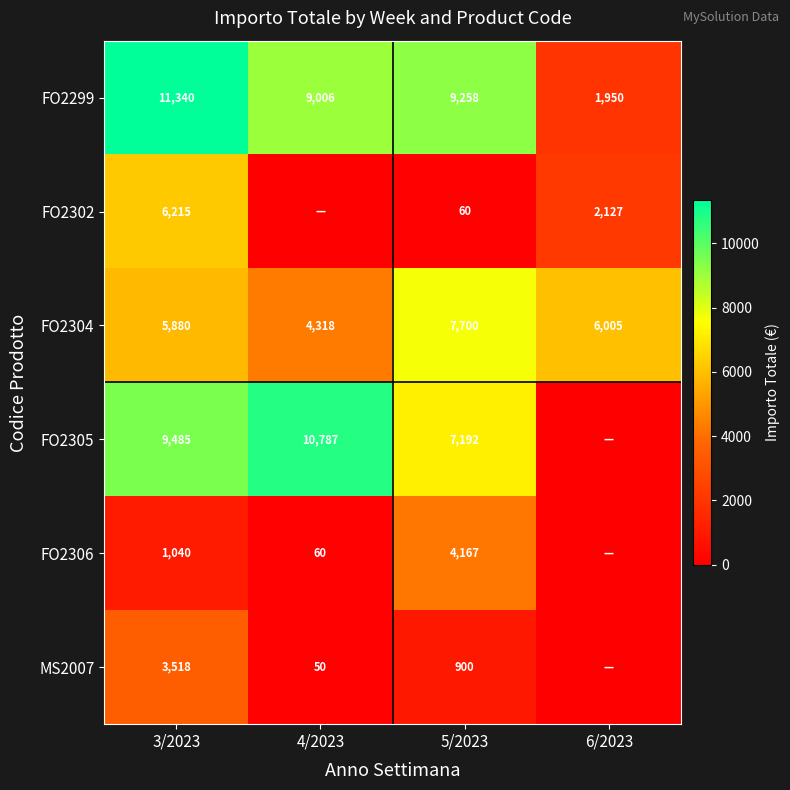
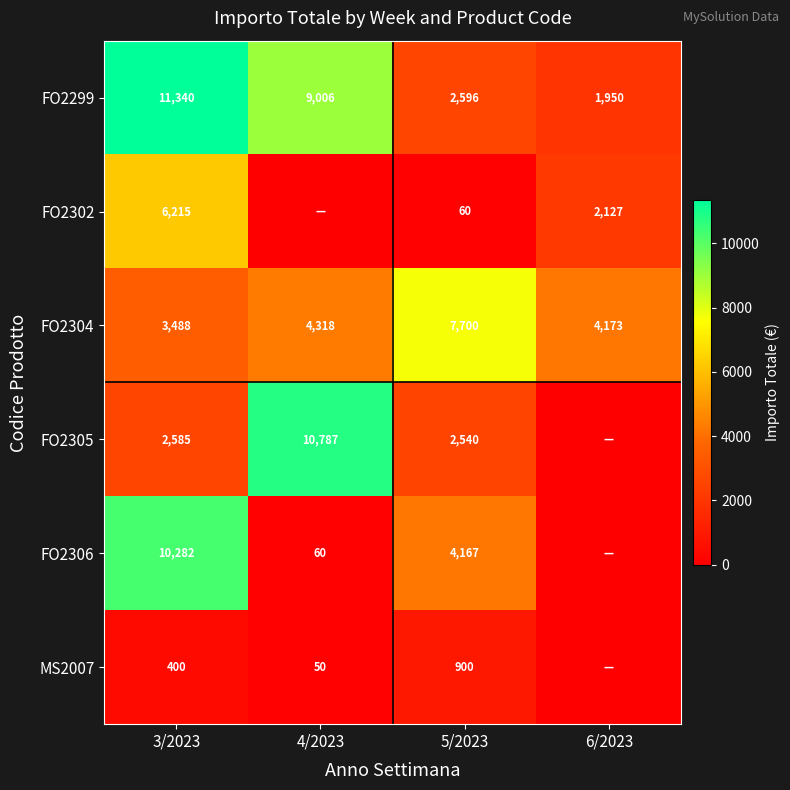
  {
    "FO2299": {
      "3/2023": "11,340",
      "4/2023": "9,006",
-     "5/2023": "9,258",
+     "5/2023": "2,596",
      "6/2023": "1,950"
    },
    "FO2302": {
      "3/2023": "6,215",
      "5/2023": "60",
      "6/2023": "2,127"
    },
    "FO2304": {
-     "3/2023": "5,880",
+     "3/2023": "3,488",
      "4/2023": "4,318",
      "5/2023": "7,700",
-     "6/2023": "6,005"
+     "6/2023": "4,173"
    },
    "FO2305": {
-     "3/2023": "9,485",
+     "3/2023": "2,585",
      "4/2023": "10,787",
-     "5/2023": "7,192"
+     "5/2023": "2,540"
    },
    "FO2306": {
-     "3/2023": "1,040",
+     "3/2023": "10,282",
      "4/2023": "60",
      "5/2023": "4,167"
    },
    "MS2007": {
-     "3/2023": "3,518",
+     "3/2023": "400",
      "4/2023": "50",
      "5/2023": "900"
    }
  }
